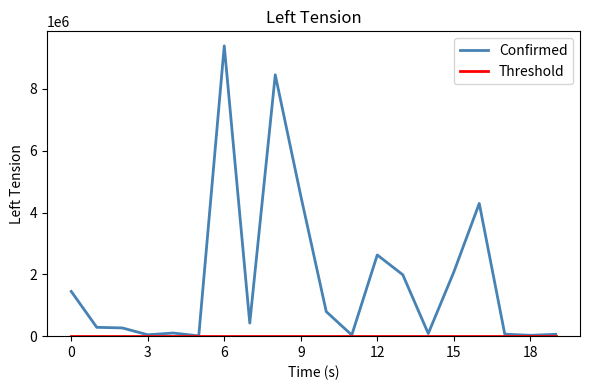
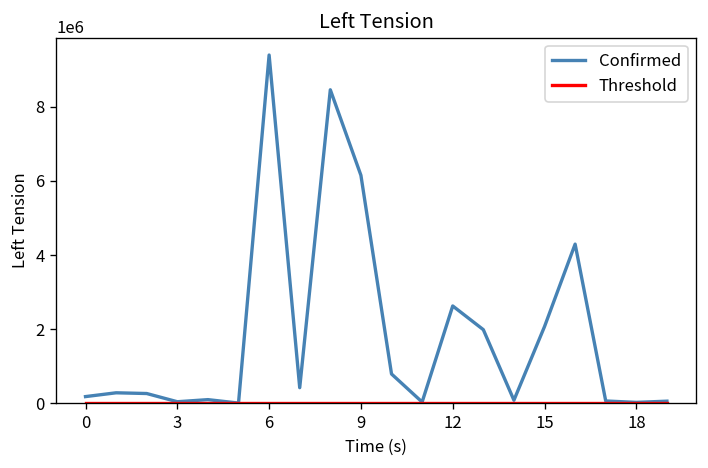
  {
    "Confirmed": {
-     "0": 1400000,
+     "0": 200000,
      "6": 9400000,
-     "9": 4500000,
+     "9": 6200000,
      "12": 2600000,
      "15": 2100000
    },
    "Threshold": {
      "0": 0,
      "6": 0,
      "9": 0,
      "12": 0,
      "15": 0
    }
  }
